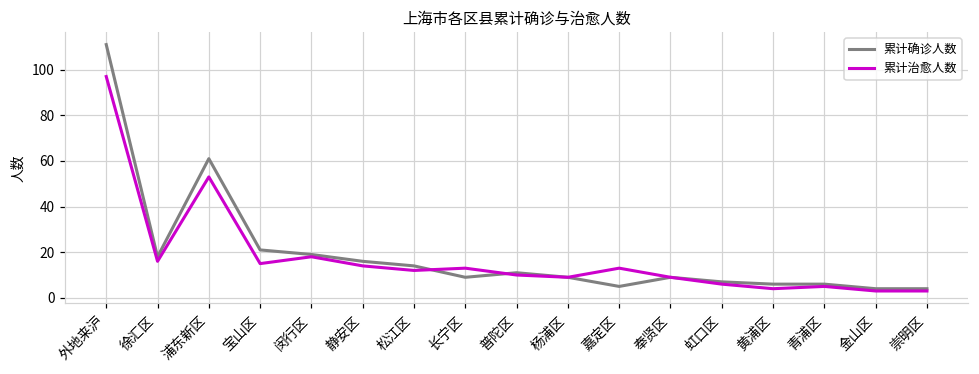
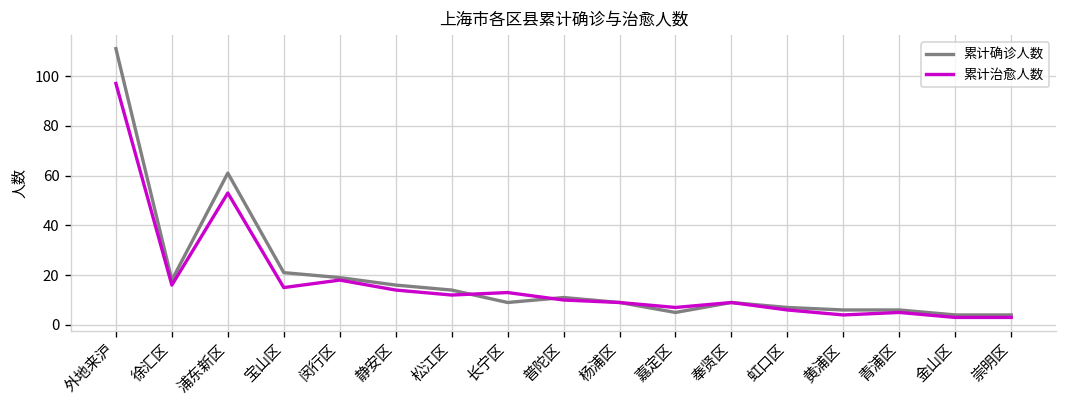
  {
    "累计确诊人数": {
      "外地来沪": 111,
      "徐汇区": 18,
      "浦东新区": 61,
      "宝山区": 21,
      "静安区": 16,
      "松江区": 14,
      "长宁区": 9,
      "嘉定区": 5,
      "黄浦区": 6
    },
    "累计治愈人数": {
      "外地来沪": 97,
      "徐汇区": 16,
      "浦东新区": 53,
      "宝山区": 15,
      "静安区": 14,
      "松江区": 12,
      "长宁区": 13,
-     "嘉定区": 13,
+     "嘉定区": 7,
      "黄浦区": 4
    }
  }
